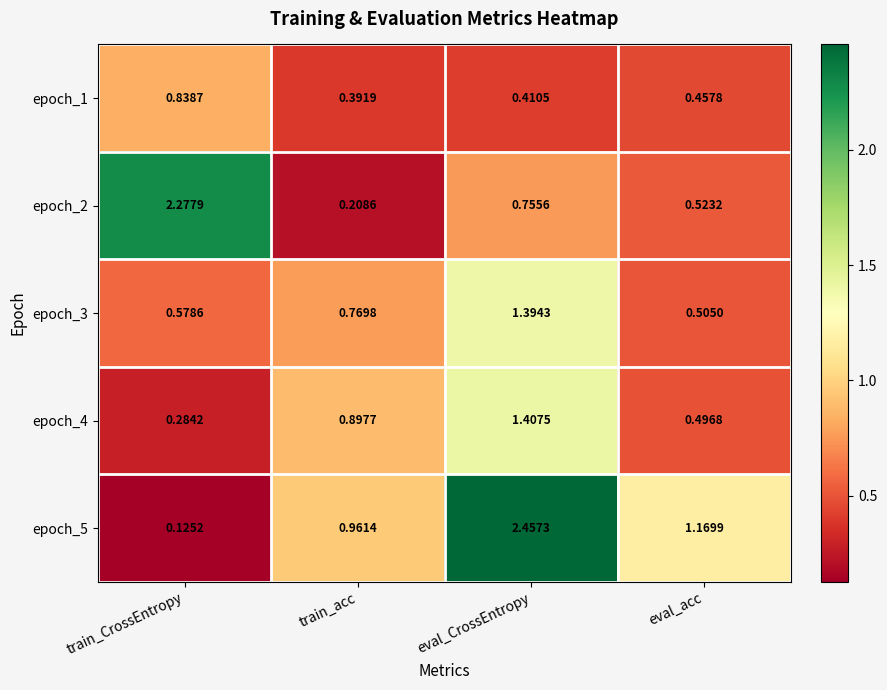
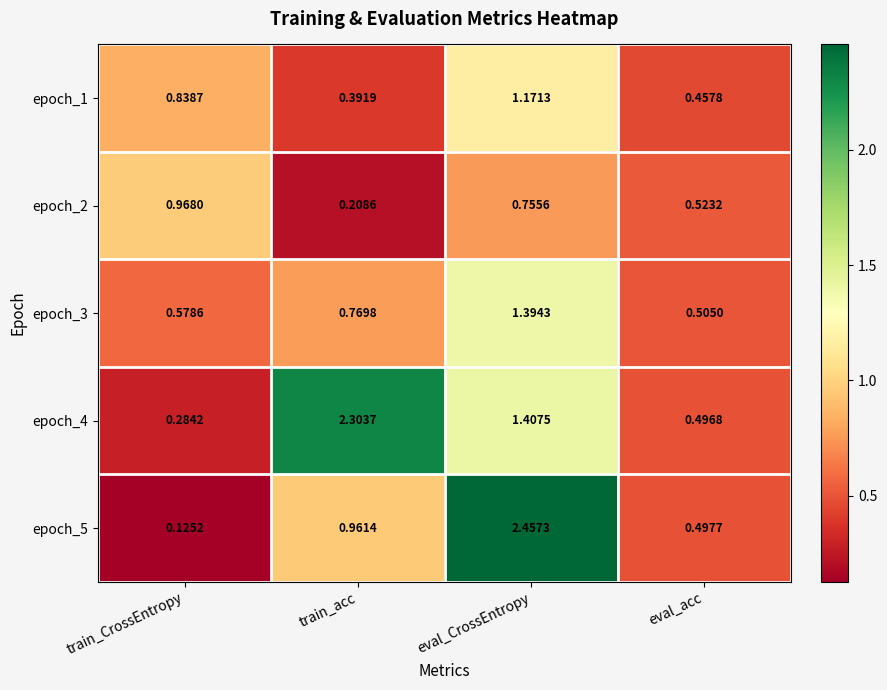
  {
    "epoch_1": {
      "train_CrossEntropy": 0.8387,
      "train_acc": 0.3919,
-     "eval_CrossEntropy": 0.4105,
+     "eval_CrossEntropy": 1.1713,
      "eval_acc": 0.4578
    },
    "epoch_2": {
-     "train_CrossEntropy": 2.2779,
+     "train_CrossEntropy": 0.9680,
      "train_acc": 0.2086,
      "eval_CrossEntropy": 0.7556,
      "eval_acc": 0.5232
    },
    "epoch_3": {
      "train_CrossEntropy": 0.5786,
      "train_acc": 0.7698,
      "eval_CrossEntropy": 1.3943,
      "eval_acc": 0.5050
    },
    "epoch_4": {
      "train_CrossEntropy": 0.2842,
-     "train_acc": 0.8977,
+     "train_acc": 2.3037,
      "eval_CrossEntropy": 1.4075,
      "eval_acc": 0.4968
    },
    "epoch_5": {
      "train_CrossEntropy": 0.1252,
      "train_acc": 0.9614,
      "eval_CrossEntropy": 2.4573,
-     "eval_acc": 1.1699
+     "eval_acc": 0.4977
    }
  }
